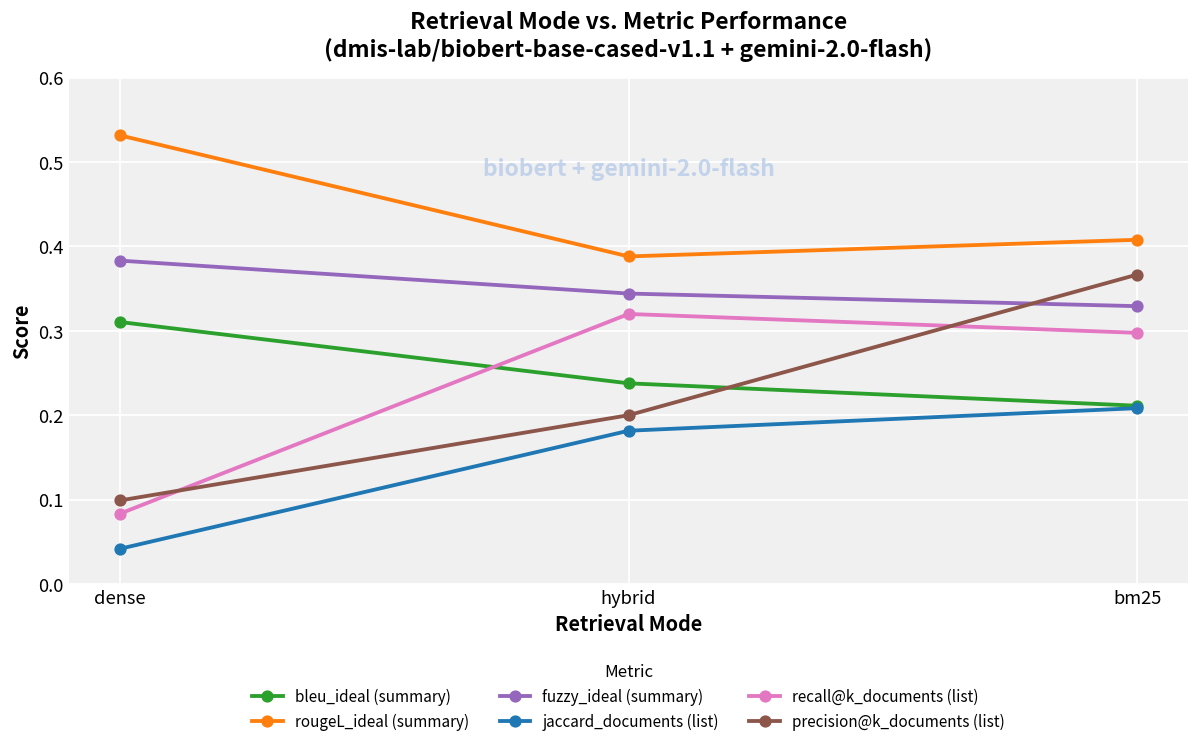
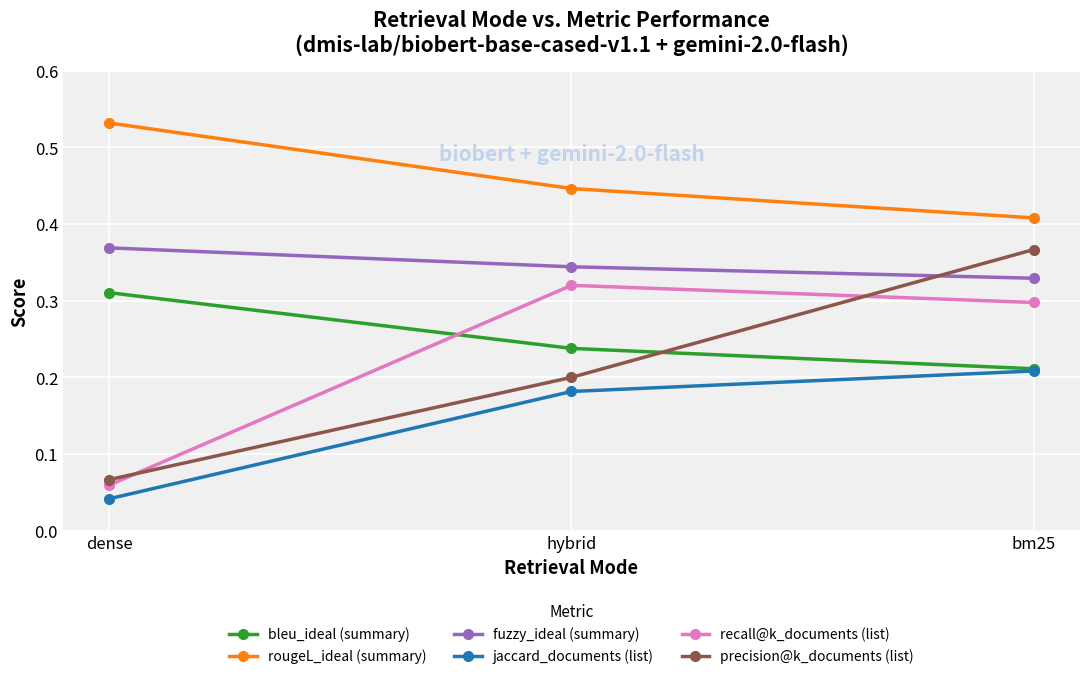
  {
    "bleu_ideal (summary)": {
      "dense": 0.31,
      "hybrid": 0.24
    },
    "rougeL_ideal (summary)": {
      "dense": 0.53,
-     "hybrid": 0.39,
+     "hybrid": 0.45,
      "bm25": 0.41
    },
    "fuzzy_ideal (summary)": {
-     "dense": 0.38,
+     "dense": 0.37,
      "hybrid": 0.34,
      "bm25": 0.33
    },
    "jaccard_documents (list)": {
      "dense": 0.04,
      "hybrid": 0.18
    },
    "recall@k_documents (list)": {
-     "dense": 0.08,
+     "dense": 0.06,
      "hybrid": 0.32,
      "bm25": 0.30
    },
    "precision@k_documents (list)": {
-     "dense": 0.10,
+     "dense": 0.07,
      "hybrid": 0.20,
      "bm25": 0.37
    }
  }
